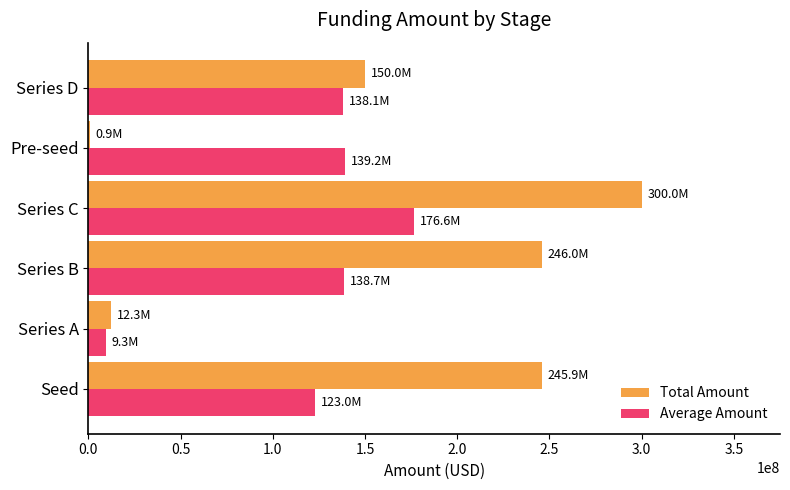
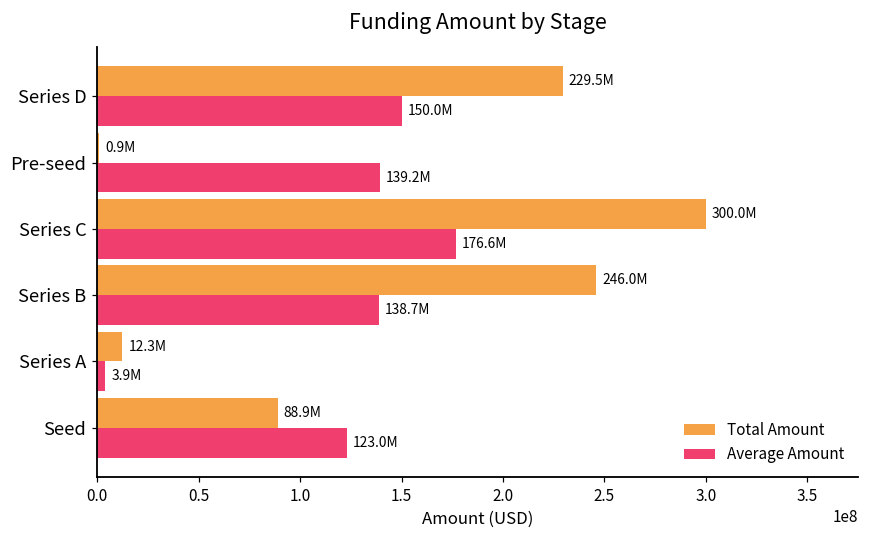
  {
    "Total Amount": {
-     "Series D": "150.0M",
+     "Series D": "229.5M",
      "Pre-seed": "0.9M",
      "Series C": "300.0M",
      "Series B": "246.0M",
      "Series A": "12.3M",
-     "Seed": "245.9M"
+     "Seed": "88.9M"
    },
    "Average Amount": {
-     "Series D": "138.1M",
+     "Series D": "150.0M",
      "Pre-seed": "139.2M",
      "Series C": "176.6M",
      "Series B": "138.7M",
-     "Series A": "9.3M",
+     "Series A": "3.9M",
      "Seed": "123.0M"
    }
  }
